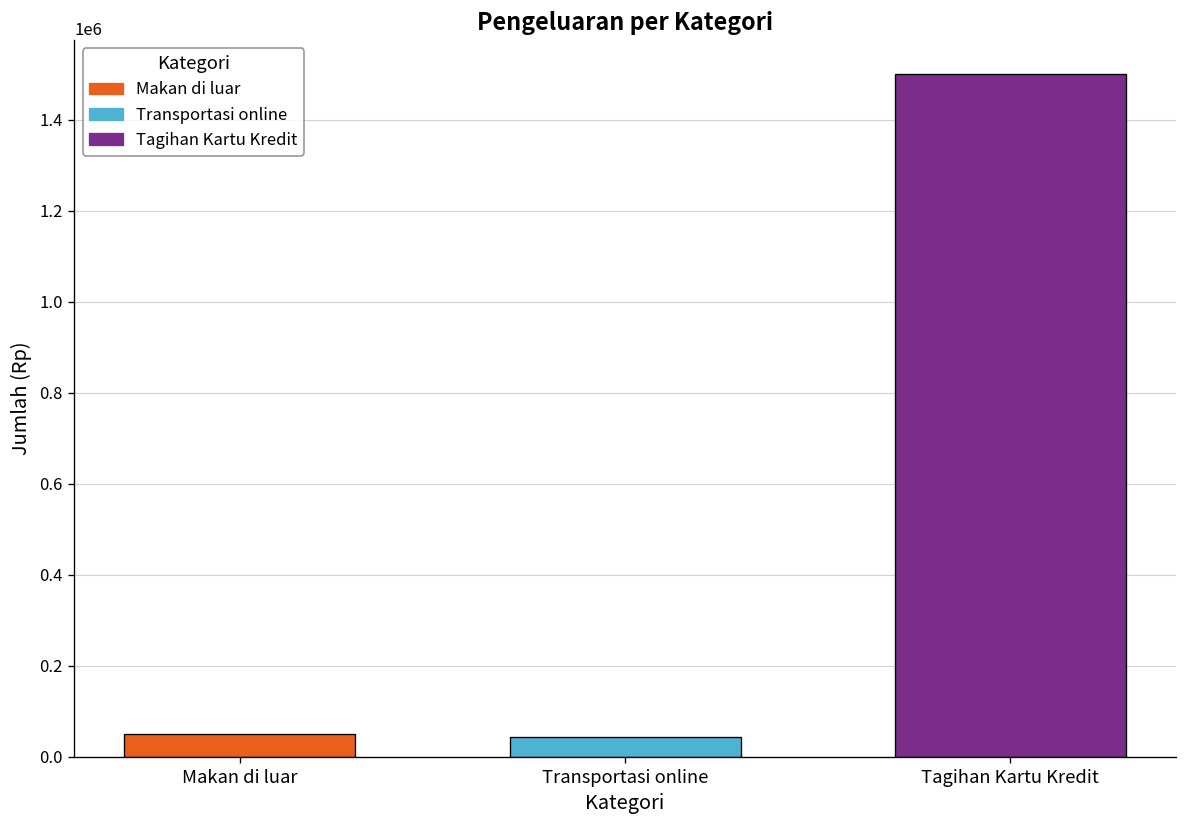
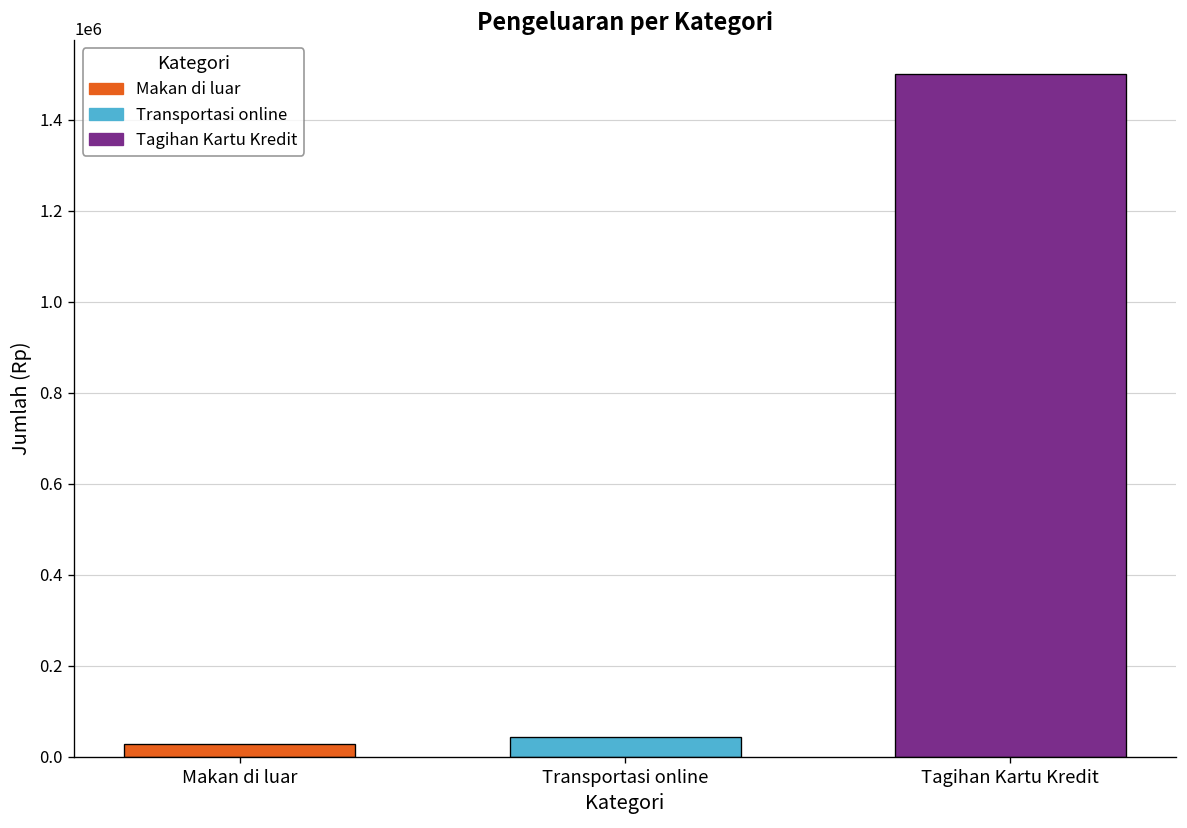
  {
-   "Makan di luar": 50000,
+   "Makan di luar": 30000,
    "Transportasi online": 40000,
    "Tagihan Kartu Kredit": 1500000
  }
